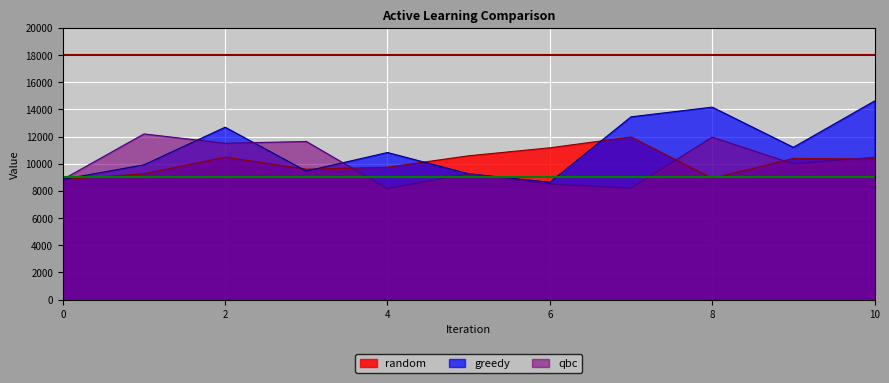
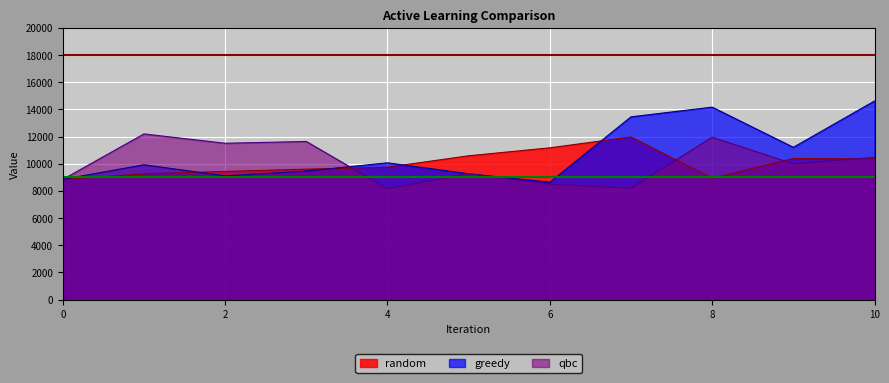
  {
    "random": {
-     "2": 10500,
+     "2": 9400,
      "4": 9700,
      "6": 11200,
      "8": 8900
    },
    "greedy": {
-     "2": 12700,
-     "4": 10800,
+     "2": 9100,
+     "4": 10100,
      "8": 14200,
      "10": 14600
    },
    "qbc": {
      "2": 11500,
      "4": 8200,
      "8": 12000
    }
  }
